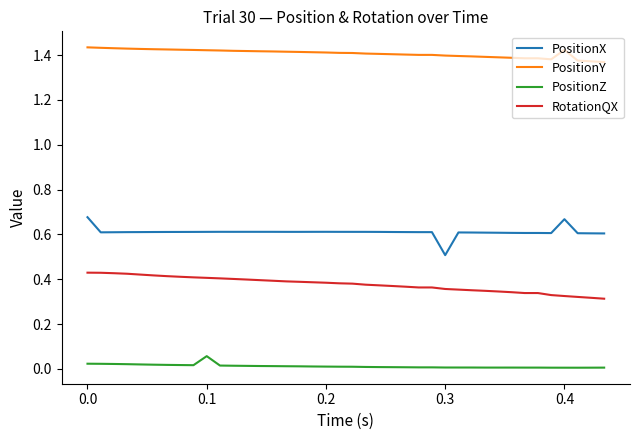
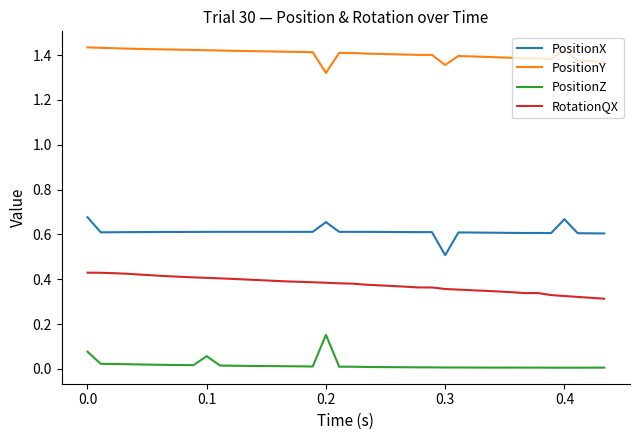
  {
    "PositionX": {
      "0.0": 0.68,
      "0.1": 0.61,
-     "0.2": 0.61,
+     "0.2": 0.65,
      "0.3": 0.51,
      "0.4": 0.67
    },
    "PositionY": {
      "0.0": 1.43,
      "0.1": 1.42,
-     "0.2": 1.41,
-     "0.3": 1.40
+     "0.2": 1.32,
+     "0.3": 1.36
    },
    "PositionZ": {
-     "0.0": 0.02,
+     "0.0": 0.08,
      "0.1": 0.06,
-     "0.2": 0.01,
+     "0.2": 0.15,
      "0.3": 0.01,
      "0.4": 0.01
    },
    "RotationQX": {
      "0.0": 0.43,
      "0.1": 0.41,
      "0.2": 0.38,
      "0.3": 0.36,
      "0.4": 0.33
    }
  }
